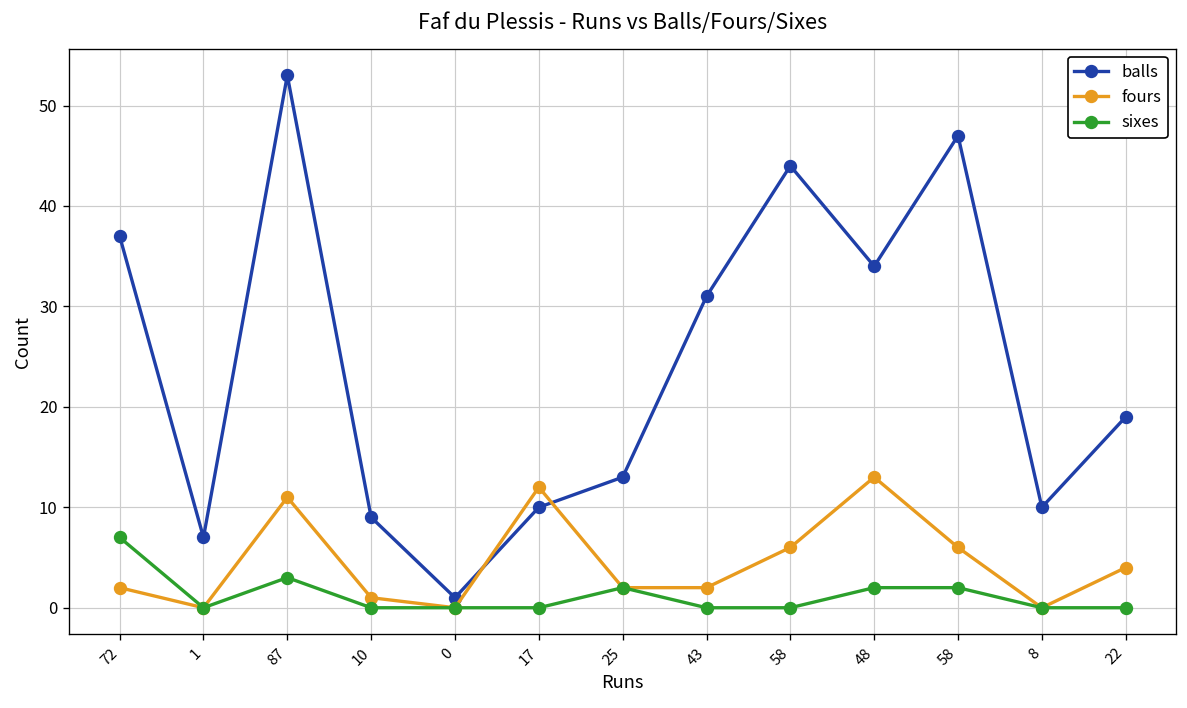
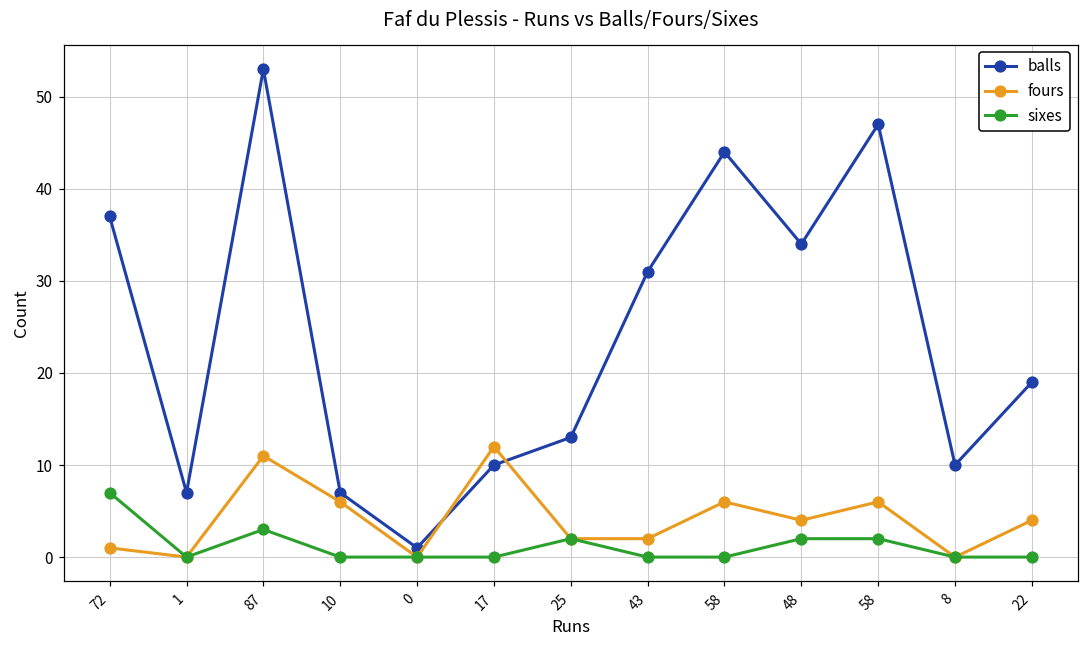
  {
    "balls": {
      "72": 37,
      "1": 7,
      "87": 53,
-     "10": 9,
+     "10": 7,
      "0": 1,
      "17": 10,
      "25": 13,
      "43": 31,
      "48": 34,
      "8": 10,
      "22": 19
    },
    "fours": {
-     "72": 2,
+     "72": 1,
      "87": 11,
-     "10": 1,
+     "10": 6,
      "17": 12,
      "43": 2,
-     "48": 13,
+     "48": 4,
      "22": 4
    },
    "sixes": {
      "72": 7,
      "87": 3,
      "10": 0,
      "17": 0,
      "43": 0,
      "48": 2,
      "22": 0
    }
  }
